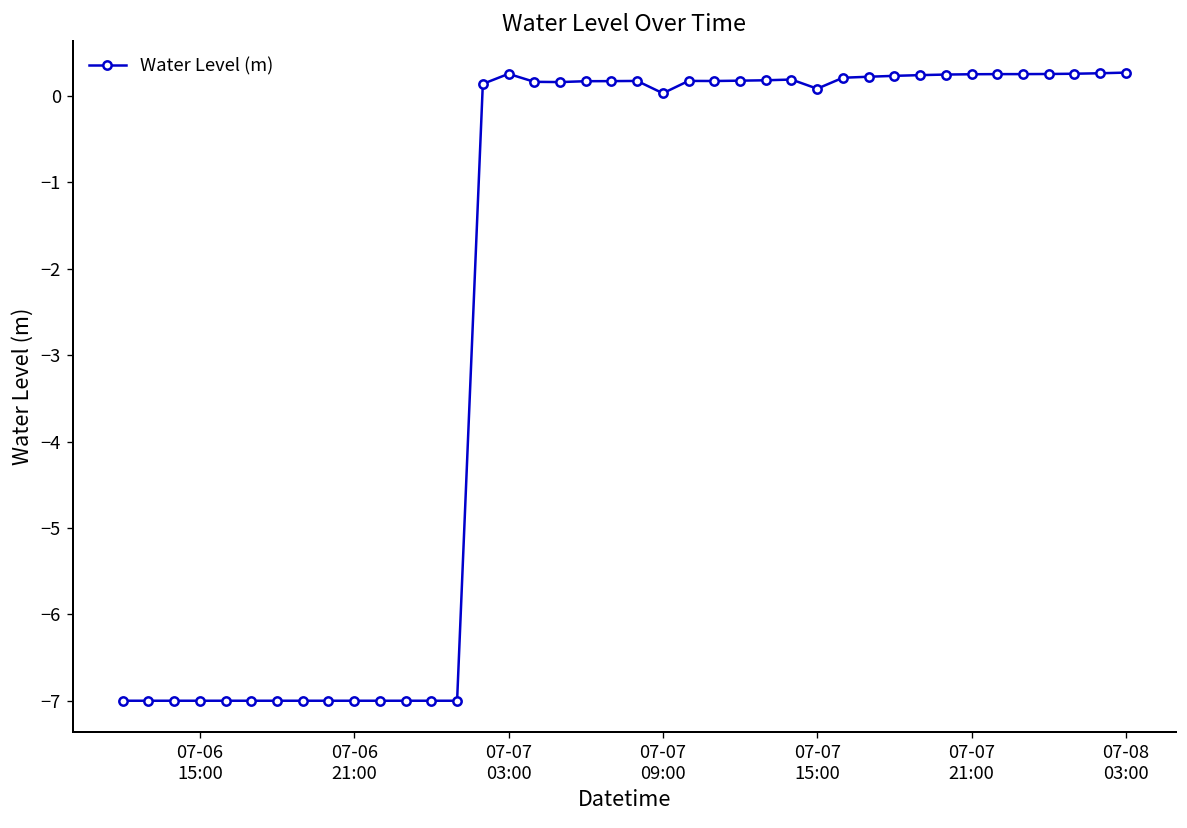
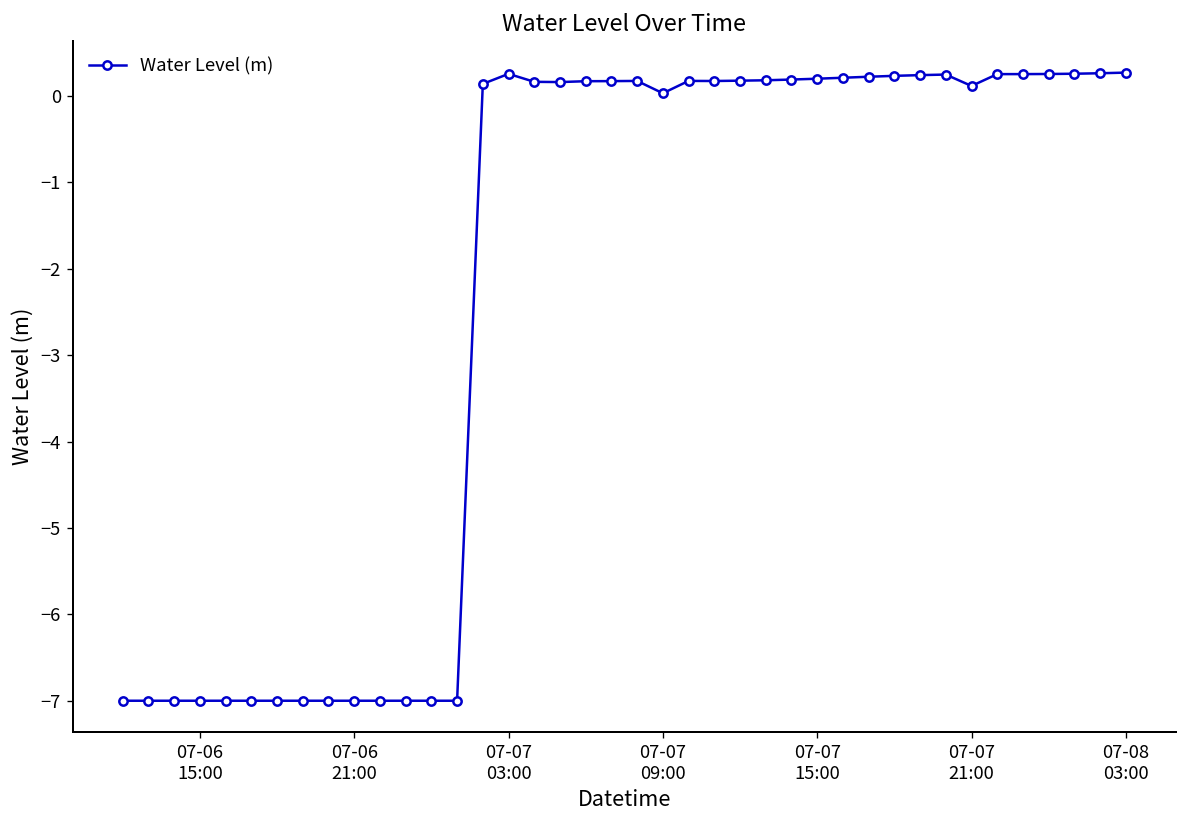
  {
    "07-06 15:00": -7.0,
    "07-06 21:00": -7.0,
    "07-07 03:00": 0.3,
    "07-07 09:00": 0.0,
-   "07-07 15:00": 0.1,
-   "07-07 21:00": 0.3,
+   "07-07 15:00": 0.2,
+   "07-07 21:00": 0.1,
    "07-08 03:00": 0.3
  }
